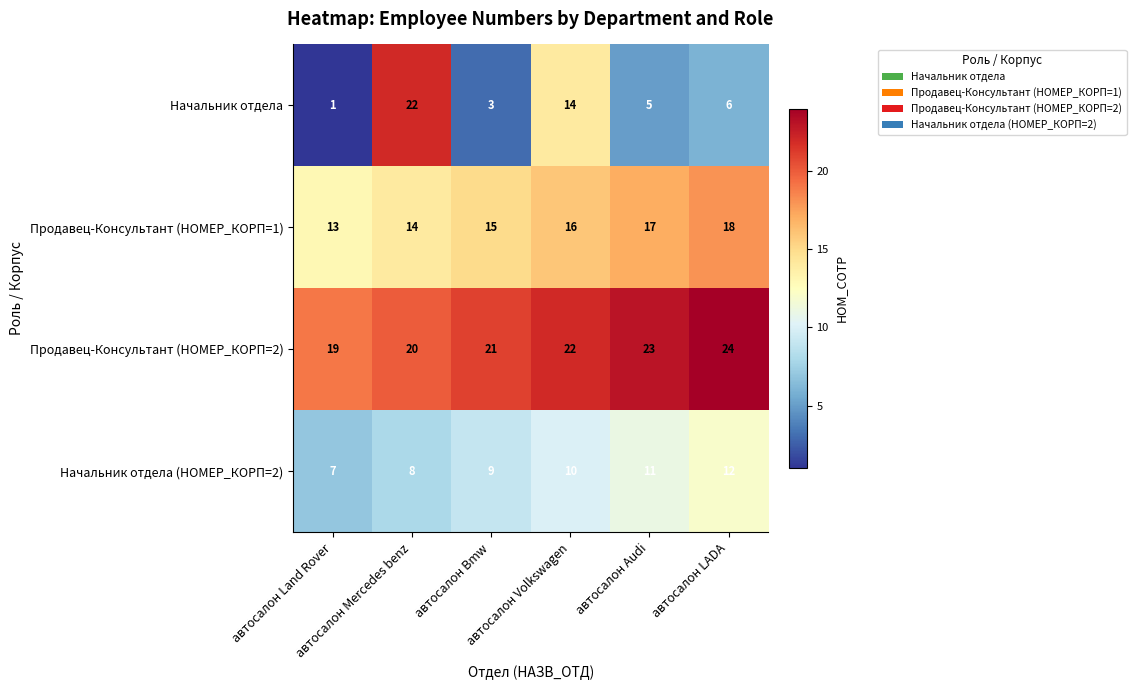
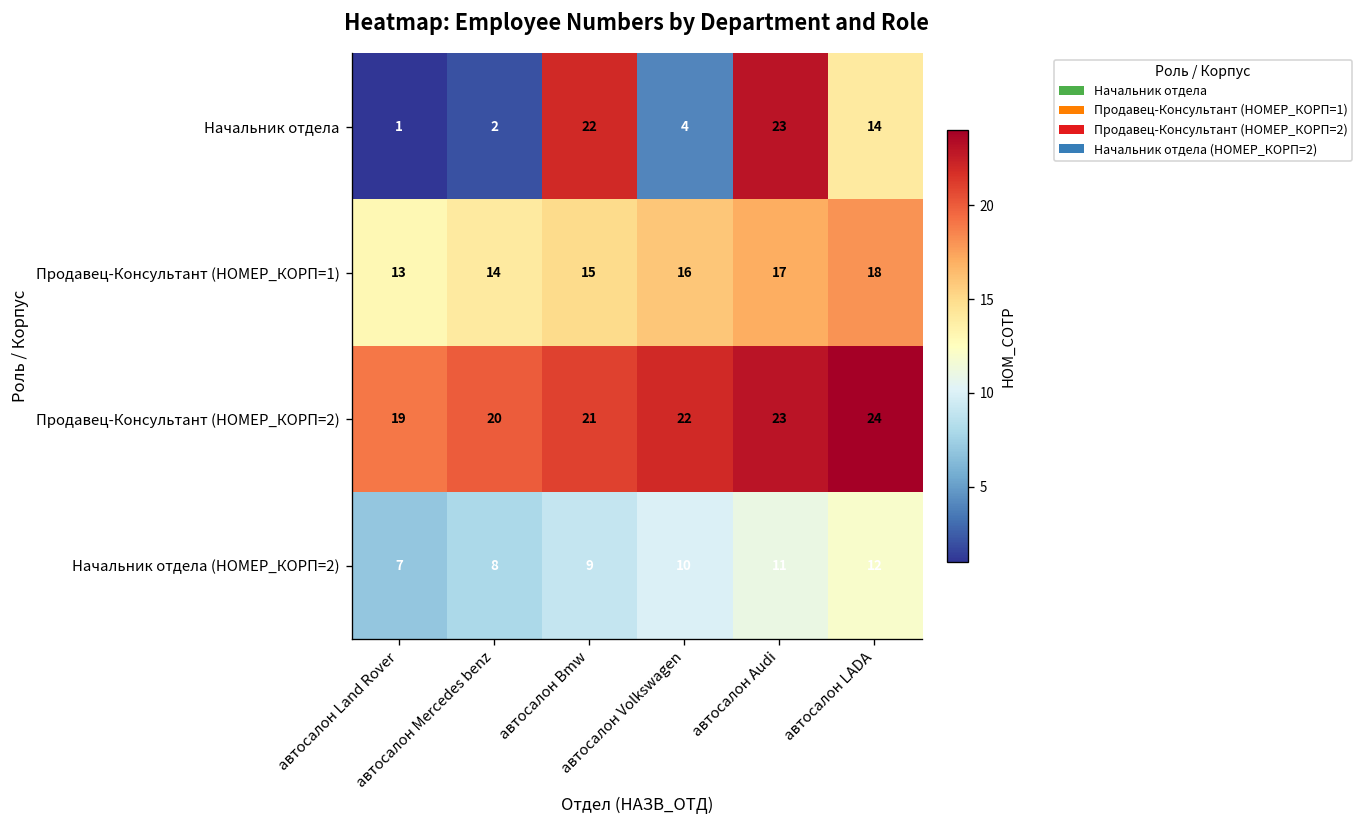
  {
    "Начальник отдела": {
      "автосалон Land Rover": 1,
-     "автосалон Mercedes benz": 22,
-     "автосалон Bmw": 3,
-     "автосалон Volkswagen": 14,
-     "автосалон Audi": 5,
-     "автосалон LADA": 6
+     "автосалон Mercedes benz": 2,
+     "автосалон Bmw": 22,
+     "автосалон Volkswagen": 4,
+     "автосалон Audi": 23,
+     "автосалон LADA": 14
    },
    "Продавец-Консультант (НОМЕР_КОРП=1)": {
      "автосалон Land Rover": 13,
      "автосалон Mercedes benz": 14,
      "автосалон Bmw": 15,
      "автосалон Volkswagen": 16,
      "автосалон Audi": 17,
      "автосалон LADA": 18
    },
    "Продавец-Консультант (НОМЕР_КОРП=2)": {
      "автосалон Land Rover": 19,
      "автосалон Mercedes benz": 20,
      "автосалон Bmw": 21,
      "автосалон Volkswagen": 22,
      "автосалон Audi": 23,
      "автосалон LADA": 24
    },
    "Начальник отдела (НОМЕР_КОРП=2)": {
      "автосалон Land Rover": 7,
      "автосалон Mercedes benz": 8,
      "автосалон Bmw": 9,
      "автосалон LADA": 12
    }
  }
